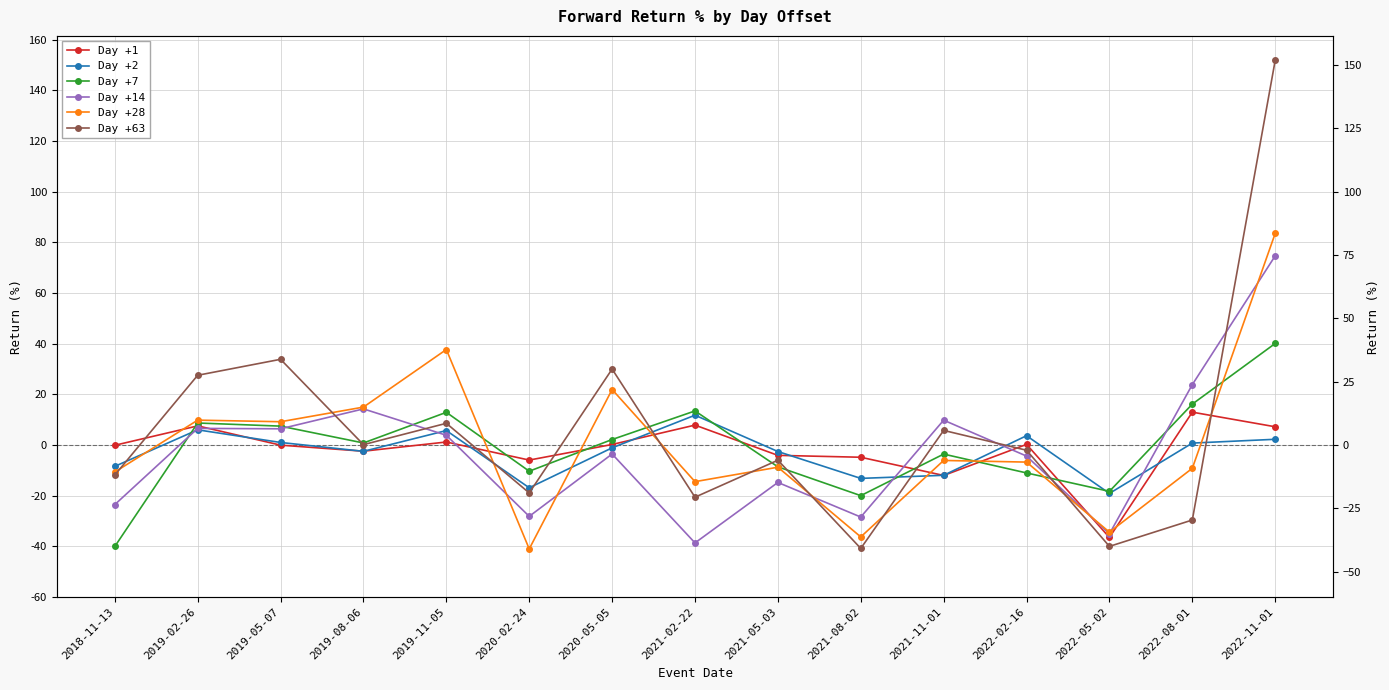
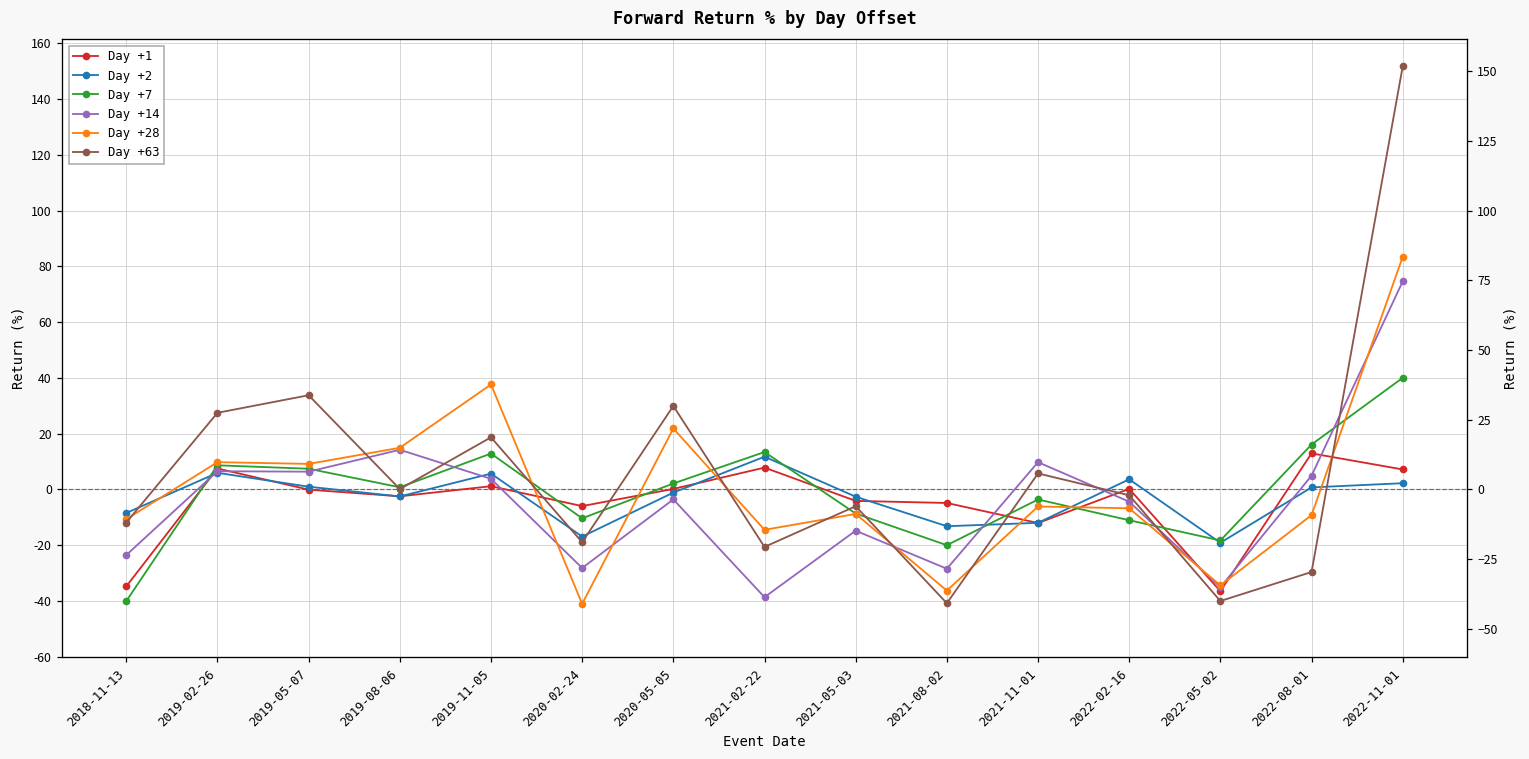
  {
    "Day +1": {
-     "2018-11-13": 0,
+     "2018-11-13": -35,
      "2019-05-07": 0,
      "2019-11-05": 1,
      "2020-02-24": -6,
      "2020-05-05": 0,
      "2021-02-22": 8,
      "2021-05-03": -4,
      "2021-08-02": -5,
      "2022-02-16": 0,
      "2022-05-02": -37,
      "2022-08-01": 13,
      "2022-11-01": 7
    },
    "Day +2": {
      "2018-11-13": -8,
      "2019-05-07": 1,
      "2019-11-05": 6,
      "2020-02-24": -17,
      "2020-05-05": -1,
      "2021-02-22": 12,
      "2021-05-03": -3,
      "2021-08-02": -13,
      "2022-02-16": 4,
      "2022-08-01": 1,
      "2022-11-01": 2
    },
    "Day +7": {
      "2018-11-13": -40,
      "2019-02-26": 9,
      "2019-05-07": 7,
      "2019-11-05": 13,
      "2020-02-24": -10,
      "2020-05-05": 2,
      "2021-02-22": 13,
      "2021-08-02": -20,
      "2021-11-01": -4,
      "2022-02-16": -11,
      "2022-08-01": 16,
      "2022-11-01": 40
    },
    "Day +14": {
      "2018-11-13": -24,
      "2019-05-07": 6,
      "2019-11-05": 4,
      "2020-02-24": -28,
      "2020-05-05": -4,
      "2021-02-22": -39,
      "2021-05-03": -15,
      "2021-08-02": -28,
      "2021-11-01": 10,
      "2022-02-16": -4,
-     "2022-08-01": 24,
+     "2022-08-01": 5,
      "2022-11-01": 75
    },
    "Day +28": {
      "2018-11-13": -11,
      "2019-02-26": 10,
      "2019-05-07": 9,
      "2019-11-05": 38,
      "2020-02-24": -41,
      "2020-05-05": 22,
      "2021-02-22": -15,
      "2021-08-02": -36,
      "2021-11-01": -6,
      "2022-02-16": -7,
      "2022-08-01": -9,
      "2022-11-01": 83
    },
    "Day +63": {
      "2018-11-13": -12,
      "2019-02-26": 27,
      "2019-05-07": 34,
-     "2019-11-05": 9,
+     "2019-11-05": 19,
      "2020-02-24": -19,
      "2020-05-05": 30,
      "2021-02-22": -21,
      "2021-05-03": -6,
      "2021-08-02": -41,
      "2021-11-01": 6,
      "2022-02-16": -2,
      "2022-05-02": -40,
      "2022-08-01": -30,
      "2022-11-01": 152
    }
  }
